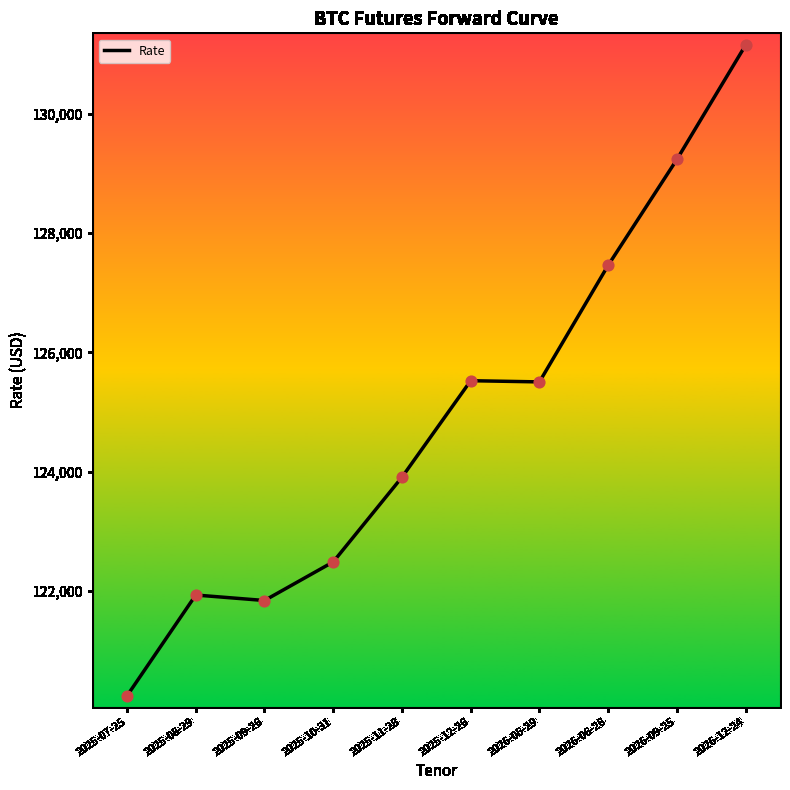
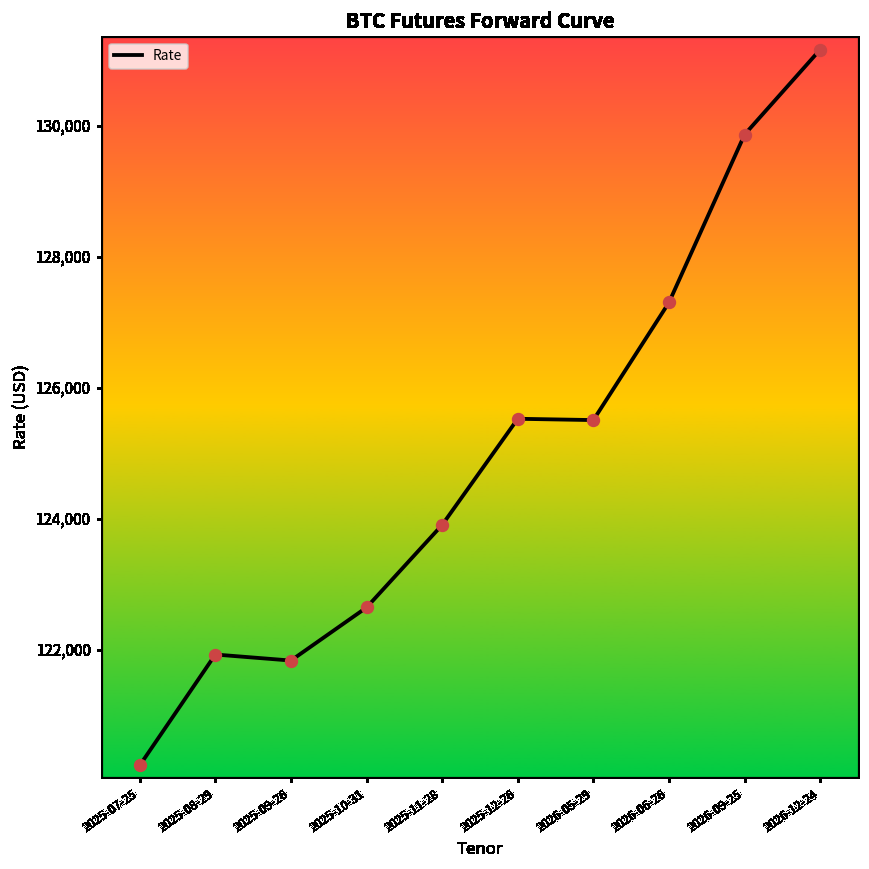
  {
    "2025-07-25": "120,200",
    "2025-08-29": "121,900",
    "2025-09-26": "121,800",
-   "2025-10-31": "122,500",
+   "2025-10-31": "122,600",
    "2025-11-28": "123,900",
    "2025-12-26": "125,500",
    "2026-05-29": "125,500",
-   "2026-06-26": "127,500",
-   "2026-09-25": "129,200",
+   "2026-06-26": "127,300",
+   "2026-09-25": "129,900",
    "2026-12-24": "131,200"
  }
